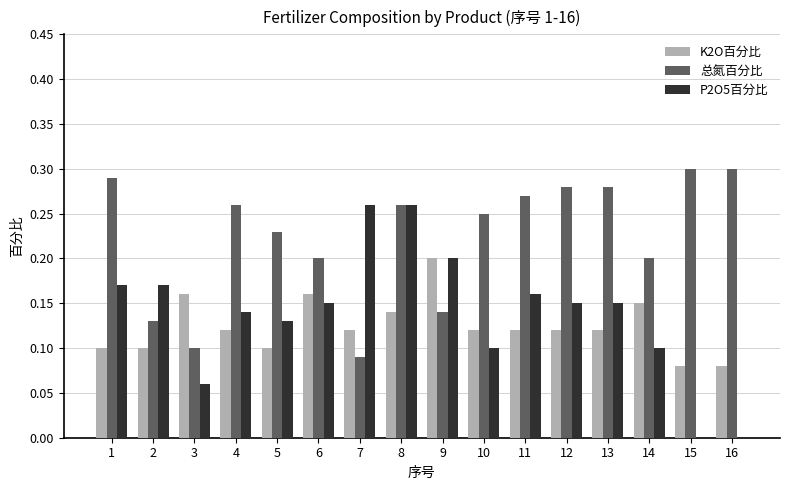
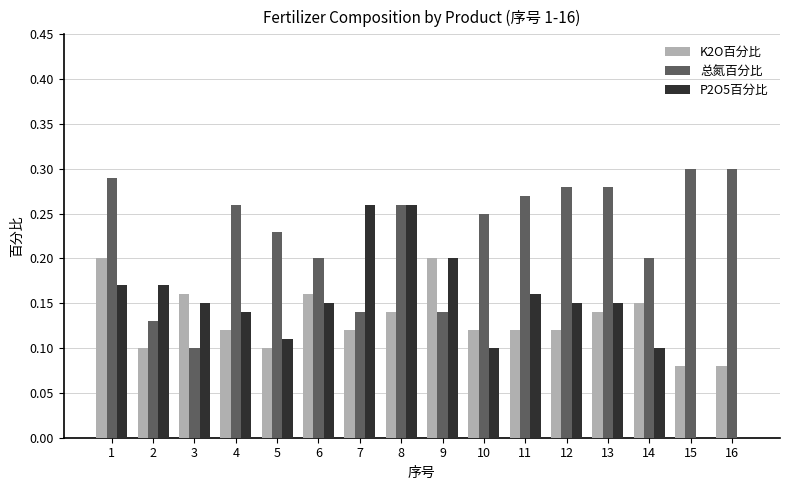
  {
    "K2O百分比": {
-     "1": 0.1,
+     "1": 0.2,
      "2": 0.10,
      "3": 0.16,
      "4": 0.12,
      "5": 0.10,
      "6": 0.16,
      "7": 0.12,
      "8": 0.14,
      "9": 0.20,
      "10": 0.12,
      "11": 0.12,
      "12": 0.12,
-     "13": 0.12,
+     "13": 0.14,
      "14": 0.15,
      "15": 0.08,
      "16": 0.08
    },
    "总氮百分比": {
      "1": 0.29,
      "2": 0.13,
      "3": 0.10,
      "4": 0.26,
      "5": 0.23,
      "6": 0.20,
-     "7": 0.09,
+     "7": 0.14,
      "8": 0.26,
      "9": 0.14,
      "10": 0.25,
      "11": 0.27,
      "12": 0.28,
      "13": 0.28,
      "14": 0.20,
      "15": 0.30,
      "16": 0.30
    },
    "P2O5百分比": {
      "1": 0.17,
      "2": 0.17,
-     "3": 0.06,
+     "3": 0.15,
      "4": 0.14,
-     "5": 0.13,
+     "5": 0.11,
      "6": 0.15,
      "7": 0.26,
      "8": 0.26,
      "9": 0.20,
      "10": 0.10,
      "11": 0.16,
      "12": 0.15,
      "13": 0.15,
      "14": 0.10,
      "15": 0.00,
      "16": 0.00
    }
  }
